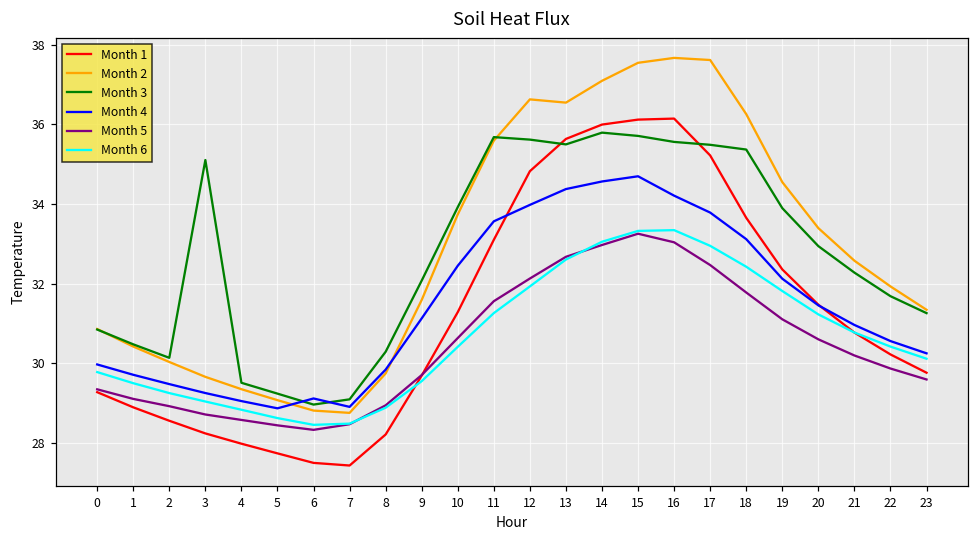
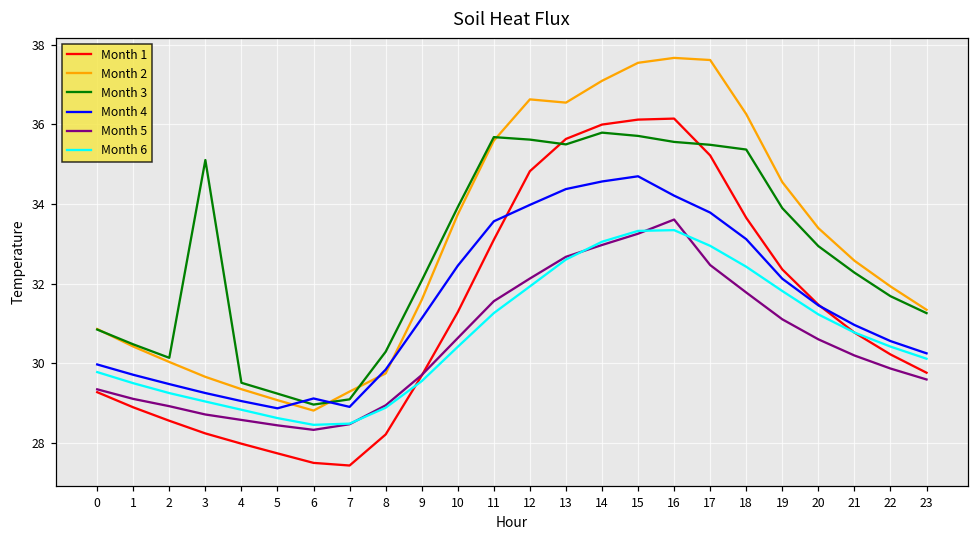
  {
    "Month 1": {
      "0": 29.3,
      "1": 28.9,
      "2": 28.6,
      "3": 28.2,
      "4": 28.0,
      "5": 27.7,
      "6": 27.5,
      "7": 27.4,
      "8": 28.2,
      "10": 31.3,
      "11": 33.1,
      "12": 34.8,
      "13": 35.6,
      "14": 36.0,
      "15": 36.1,
      "16": 36.1,
      "17": 35.2,
      "18": 33.7,
      "19": 32.4,
      "22": 30.2,
      "23": 29.8
    },
    "Month 2": {
      "2": 30.0,
      "3": 29.7,
      "4": 29.4,
      "5": 29.1,
      "6": 28.8,
-     "7": 28.8,
+     "7": 29.3,
      "8": 29.7,
      "9": 31.6,
      "10": 33.7,
      "11": 35.6,
      "12": 36.6,
      "13": 36.5,
      "14": 37.1,
      "15": 37.5,
      "16": 37.7,
      "17": 37.6,
      "18": 36.3,
      "19": 34.6,
      "20": 33.4,
      "21": 32.6,
      "22": 31.9,
      "23": 31.3
    },
    "Month 3": {
      "2": 30.1,
      "3": 35.1,
      "4": 29.5,
      "5": 29.2,
      "6": 29.0,
      "7": 29.1,
      "8": 30.3,
      "9": 32.1,
      "10": 33.9,
      "11": 35.7,
      "12": 35.6,
      "13": 35.5,
      "14": 35.8,
      "15": 35.7,
      "16": 35.6,
      "17": 35.5,
      "18": 35.4,
      "19": 33.9,
      "20": 32.9,
      "21": 32.3,
      "22": 31.7,
      "23": 31.3
    },
    "Month 4": {
      "0": 30.0,
      "1": 29.7,
      "2": 29.5,
      "3": 29.3,
      "4": 29.1,
      "5": 28.9,
      "6": 29.1,
      "7": 28.9,
      "8": 29.8,
      "9": 31.1,
      "10": 32.5,
      "11": 33.6,
      "12": 34.0,
      "13": 34.4,
      "14": 34.6,
      "15": 34.7,
      "16": 34.2,
      "17": 33.8,
      "18": 33.1,
      "19": 32.1,
      "21": 31.0,
      "22": 30.6,
      "23": 30.3
    },
    "Month 5": {
      "0": 29.3,
      "1": 29.1,
      "2": 28.9,
      "3": 28.7,
      "4": 28.6,
      "5": 28.4,
      "6": 28.3,
      "10": 30.6,
      "11": 31.6,
      "12": 32.1,
      "14": 33.0,
      "15": 33.3,
-     "16": 33.0,
+     "16": 33.6,
      "17": 32.5,
      "18": 31.8,
      "19": 31.1,
      "20": 30.6,
      "21": 30.2,
      "22": 29.9,
      "23": 29.6
    },
    "Month 6": {
      "0": 29.8,
      "1": 29.5,
      "2": 29.3,
      "3": 29.0,
      "4": 28.8,
      "5": 28.6,
      "6": 28.5,
      "9": 29.6,
      "10": 30.4,
      "11": 31.3,
      "12": 31.9,
      "14": 33.1,
      "15": 33.3,
      "16": 33.3,
      "17": 33.0,
      "18": 32.4,
      "19": 31.8,
      "20": 31.2,
      "22": 30.4,
      "23": 30.1
    }
  }
